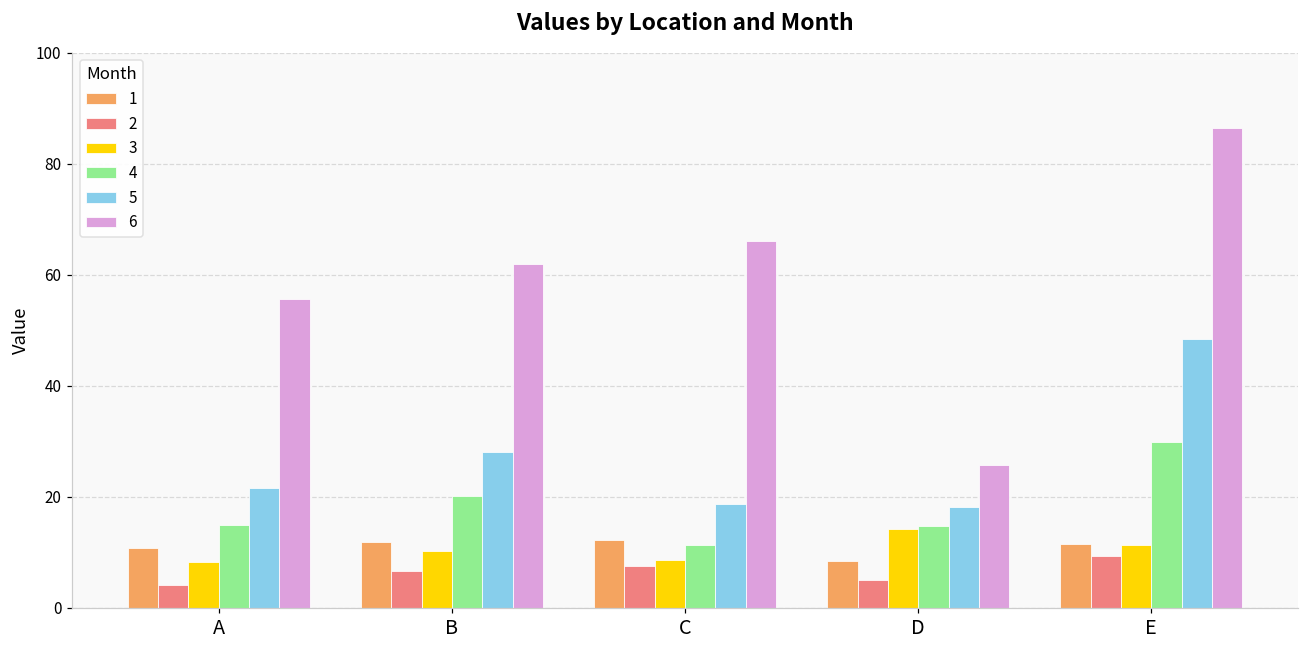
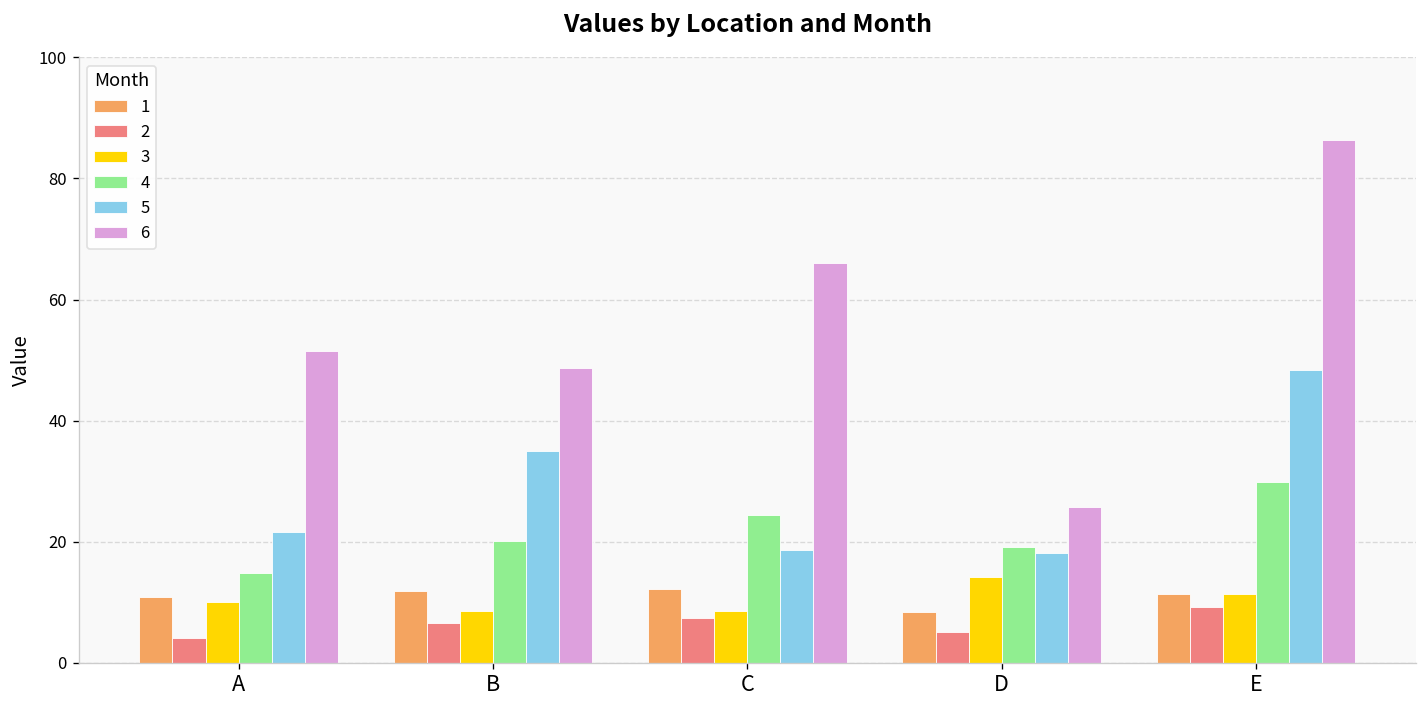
  {
    "3": {
-     "A": 8,
-     "B": 10,
+     "A": 10,
+     "B": 9,
      "C": 8,
      "D": 14,
      "E": 11
    },
    "4": {
      "A": 15,
      "B": 20,
-     "C": 11,
-     "D": 15,
+     "C": 24,
+     "D": 19,
      "E": 30
    },
    "5": {
      "A": 22,
-     "B": 28,
+     "B": 35,
      "C": 19,
      "D": 18,
      "E": 48
    },
    "6": {
-     "A": 56,
-     "B": 62,
+     "A": 52,
+     "B": 49,
      "C": 66,
      "D": 26,
      "E": 86
    }
  }
